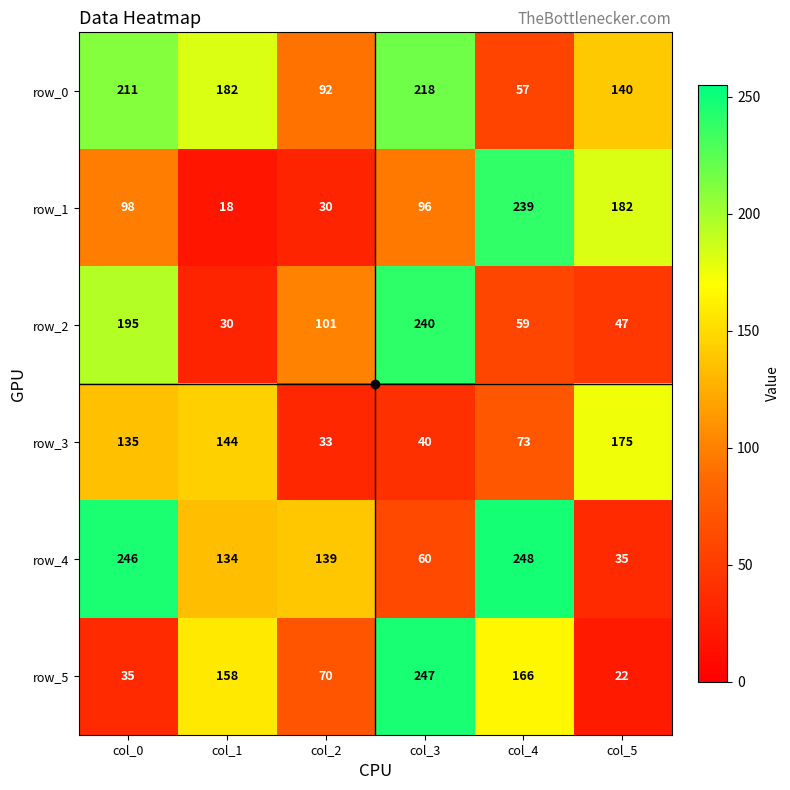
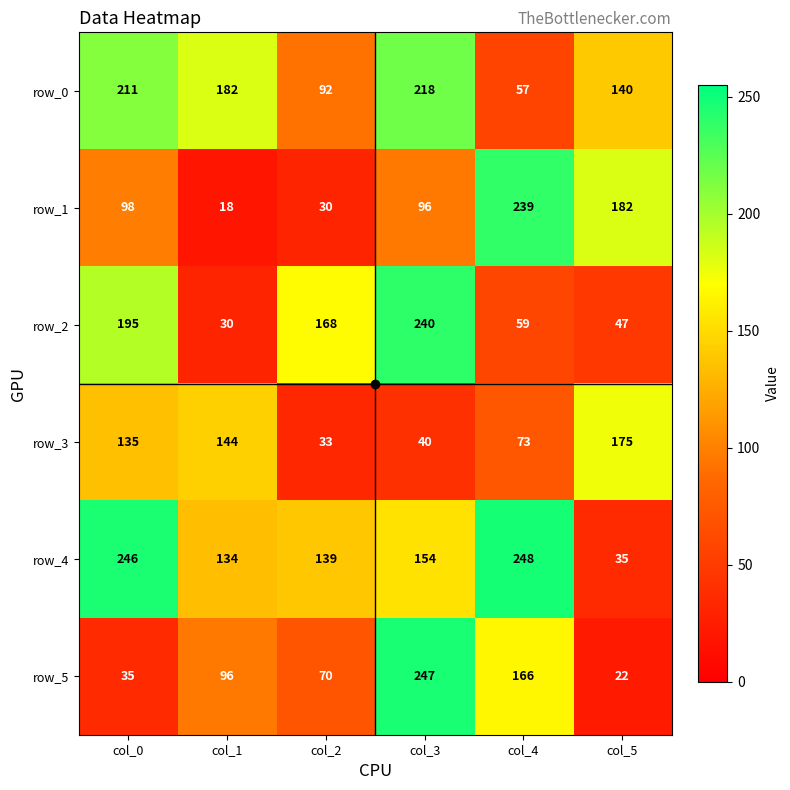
  {
    "row_0": {
      "col_0": 211,
      "col_1": 182,
      "col_2": 92,
      "col_3": 218,
      "col_4": 57,
      "col_5": 140
    },
    "row_1": {
      "col_0": 98,
      "col_1": 18,
      "col_2": 30,
      "col_3": 96,
      "col_4": 239,
      "col_5": 182
    },
    "row_2": {
      "col_0": 195,
      "col_1": 30,
-     "col_2": 101,
+     "col_2": 168,
      "col_3": 240,
      "col_4": 59,
      "col_5": 47
    },
    "row_3": {
      "col_0": 135,
      "col_1": 144,
      "col_2": 33,
      "col_3": 40,
      "col_4": 73,
      "col_5": 175
    },
    "row_4": {
      "col_0": 246,
      "col_1": 134,
      "col_2": 139,
-     "col_3": 60,
+     "col_3": 154,
      "col_4": 248,
      "col_5": 35
    },
    "row_5": {
      "col_0": 35,
-     "col_1": 158,
+     "col_1": 96,
      "col_2": 70,
      "col_3": 247,
      "col_4": 166,
      "col_5": 22
    }
  }
